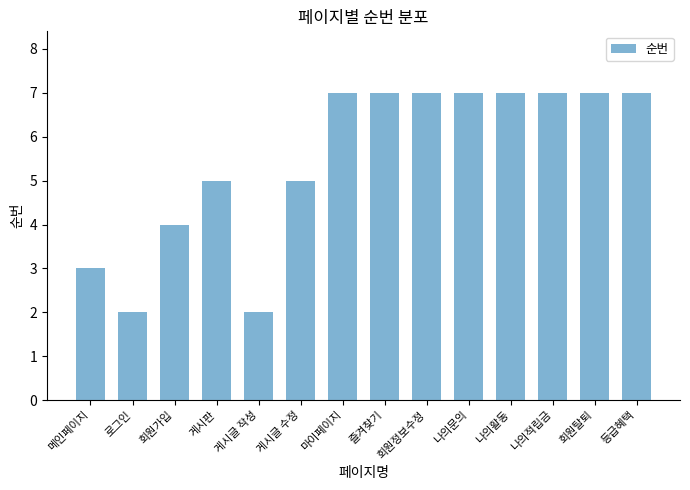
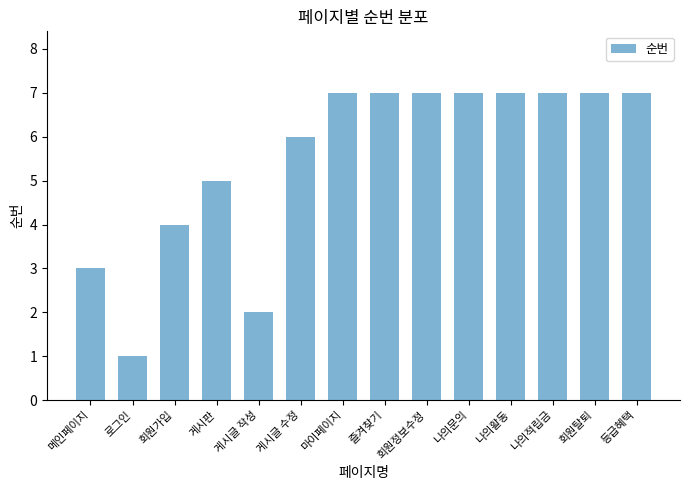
  {
    "메인페이지": 3,
-   "로그인": 2,
+   "로그인": 1,
    "회원가입": 4,
    "게시판": 5,
    "게시글 작성": 2,
-   "게시글 수정": 5,
+   "게시글 수정": 6,
    "마이페이지": 7,
    "즐겨찾기": 7,
    "회원정보수정": 7,
    "나의문의": 7,
    "나의활동": 7,
    "나의적립금": 7,
    "회원탈퇴": 7,
    "등급혜택": 7
  }
